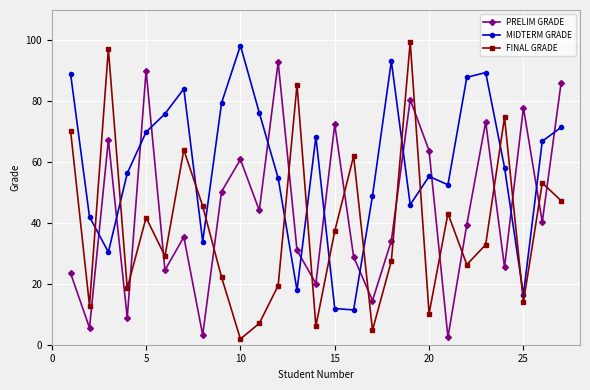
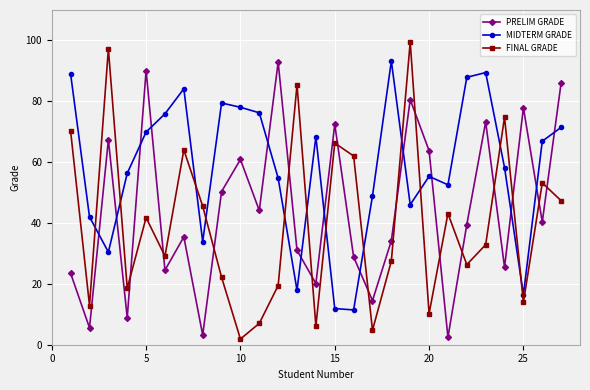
  {
    "PRELIM GRADE": {
      "5": 90,
      "10": 61,
      "15": 72,
      "20": 64,
      "25": 78
    },
    "MIDTERM GRADE": {
      "5": 70,
-     "10": 98,
+     "10": 78,
      "15": 12,
      "20": 55,
      "25": 16
    },
    "FINAL GRADE": {
      "5": 42,
      "10": 2,
-     "15": 37,
+     "15": 66,
      "20": 10,
      "25": 14
    }
  }
